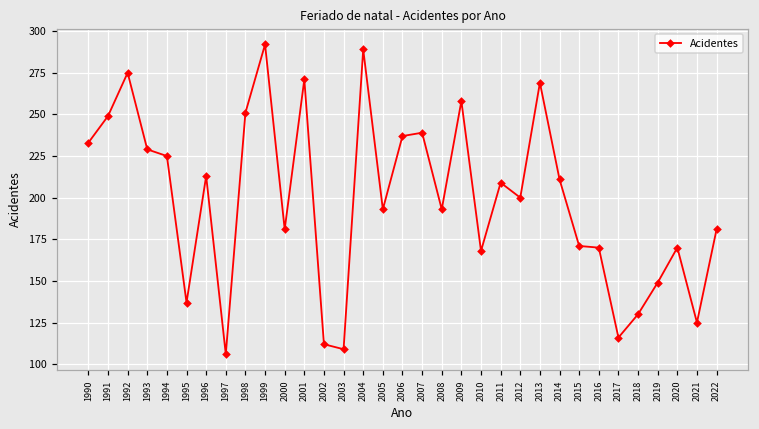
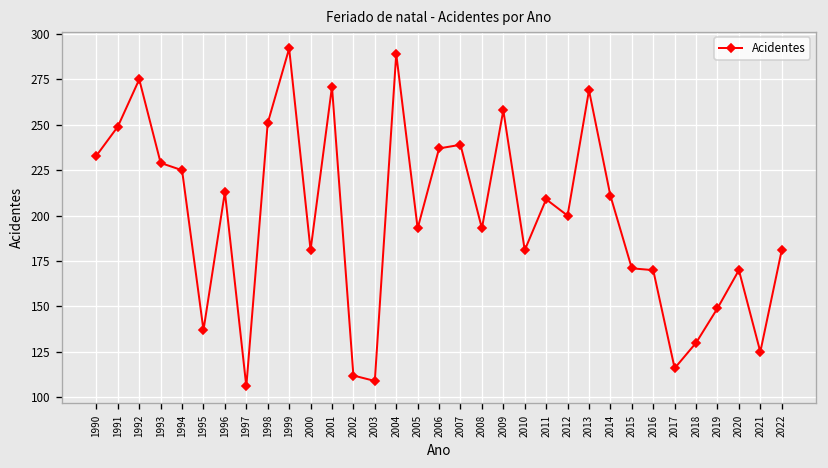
  {
    "1990": 233,
    "1991": 249,
    "1992": 275,
    "1993": 229,
    "1994": 225,
    "1995": 137,
    "1996": 213,
    "1997": 106,
    "1998": 251,
    "1999": 292,
    "2000": 181,
    "2001": 271,
    "2002": 112,
    "2003": 109,
    "2004": 289,
    "2005": 193,
    "2006": 237,
    "2007": 239,
    "2008": 193,
    "2009": 258,
-   "2010": 168,
+   "2010": 181,
    "2011": 209,
    "2012": 200,
    "2013": 269,
    "2014": 211,
    "2015": 171,
    "2016": 170,
    "2017": 116,
    "2018": 130,
    "2019": 149,
    "2020": 170,
    "2021": 125,
    "2022": 181
  }
